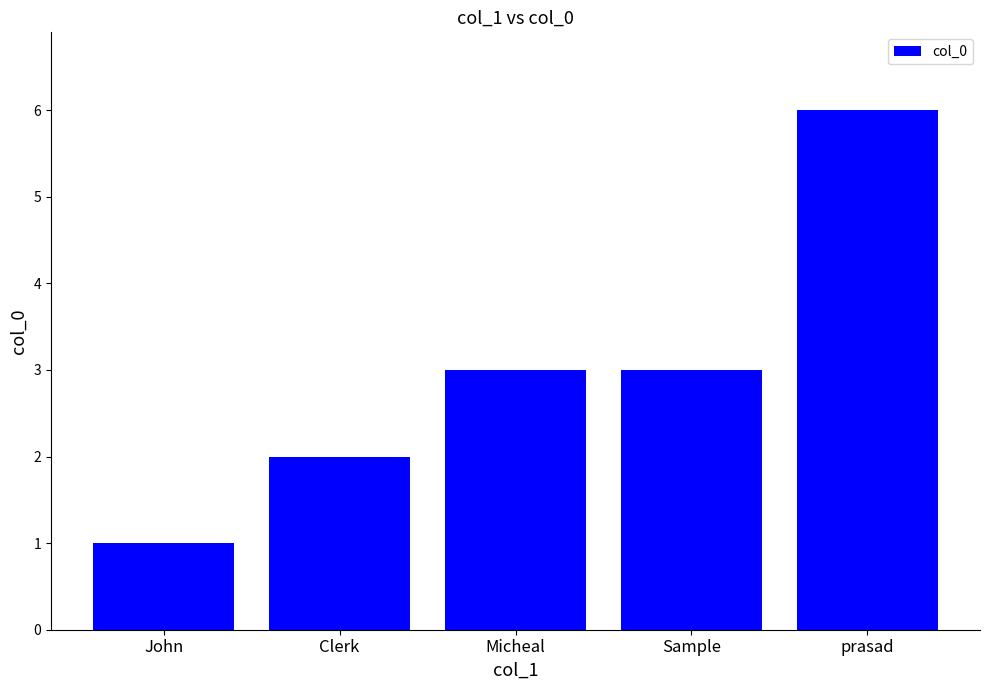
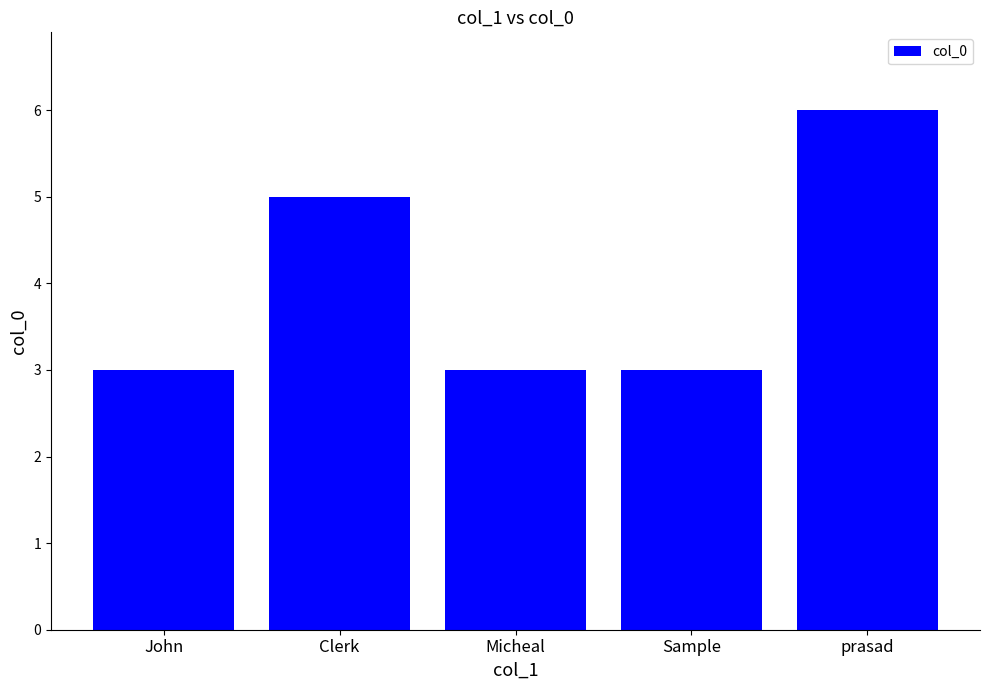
  {
-   "John": 1,
-   "Clerk": 2,
+   "John": 3,
+   "Clerk": 5,
    "Micheal": 3,
    "Sample": 3,
    "prasad": 6
  }
